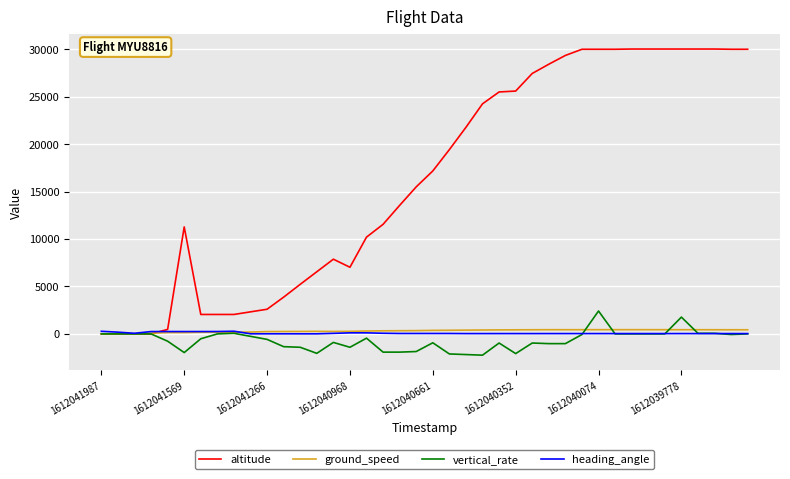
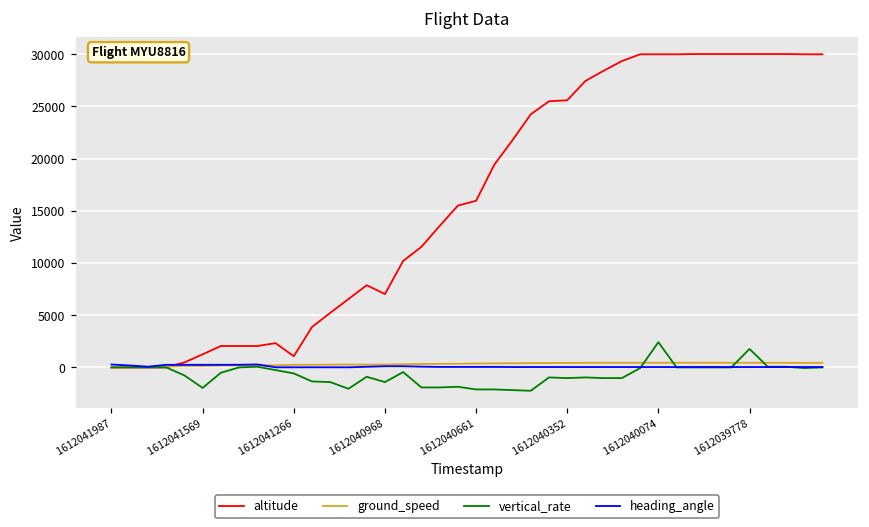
  {
    "altitude": {
-     "1612041569": 11000,
-     "1612041266": 3000,
+     "1612041569": 1000,
+     "1612041266": 1000,
      "1612040968": 7000,
-     "1612040661": 17000,
+     "1612040661": 16000,
      "1612040352": 26000,
      "1612040074": 30000,
      "1612039778": 30000
    },
    "ground_speed": {
      "1612040661": 0,
      "1612040352": 0,
      "1612040074": 0,
      "1612039778": 0
    },
    "vertical_rate": {
      "1612041569": -2000,
      "1612041266": -1000,
      "1612040968": -1000,
-     "1612040661": -1000,
-     "1612040352": -2000,
+     "1612040661": -2000,
+     "1612040352": -1000,
      "1612040074": 2000,
      "1612039778": 2000
    },
    "heading_angle": {
      "1612040661": 0,
      "1612040352": 0,
      "1612040074": 0,
      "1612039778": 0
    }
  }
